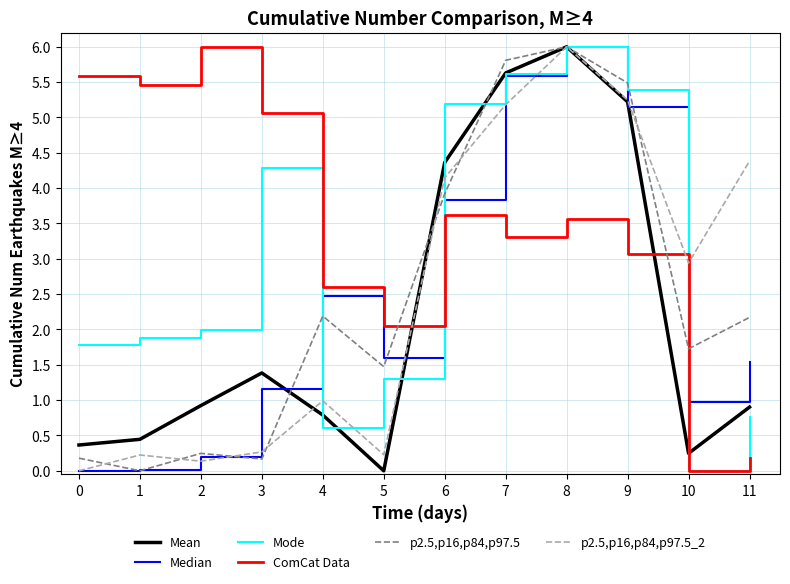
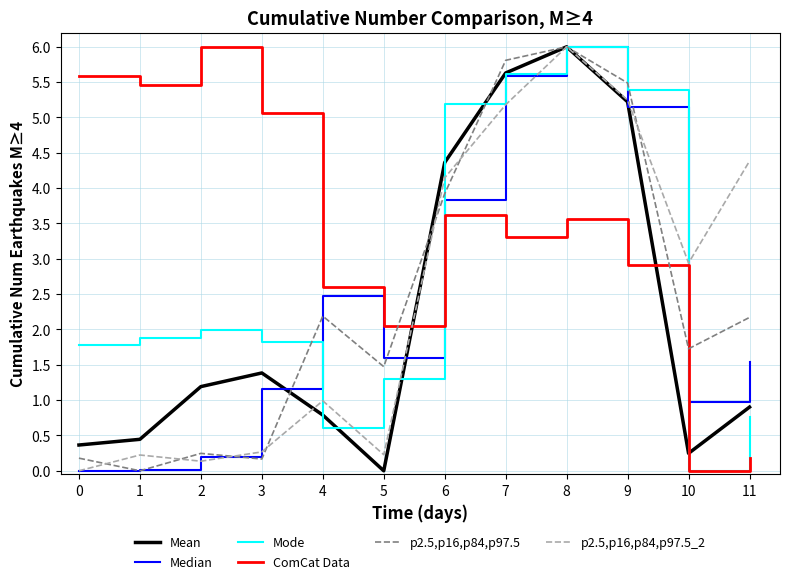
  {
    "Mean": {
      "0": 0.4,
      "1": 0.4,
-     "2": 0.9,
+     "2": 1.2,
      "3": 1.4,
      "4": 0.8,
      "5": 0.0,
      "6": 4.4,
      "10": 0.2,
      "11": 0.9
    },
    "Median": {
      "2": 0.2,
      "3": 1.2,
      "4": 2.5,
      "5": 1.6,
      "6": 3.8,
      "7": 5.6,
      "9": 5.1,
      "10": 1.0,
      "11": 1.5
    },
    "Mode": {
      "0": 1.8,
      "1": 1.9,
      "2": 2.0,
-     "3": 4.3,
+     "3": 1.8,
      "4": 0.6,
      "5": 1.3,
      "6": 5.2,
      "9": 5.4,
      "11": 0.8
    },
    "ComCat Data": {
      "0": 5.6,
      "1": 5.5,
      "2": 6.0,
      "3": 5.1,
      "4": 2.6,
      "5": 2.1,
      "6": 3.6,
      "7": 3.3,
      "8": 3.6,
-     "9": 3.1,
+     "9": 2.9,
      "11": 0.2
    },
    "p2.5,p16,p84,p97.5": {
      "0": 0.2,
      "2": 0.2,
      "3": 0.2,
      "4": 2.2,
      "5": 1.5,
      "6": 3.9,
      "7": 5.8,
      "9": 5.5,
      "10": 1.7,
      "11": 2.2
    },
    "p2.5,p16,p84,p97.5_2": {
      "1": 0.2,
      "2": 0.1,
      "3": 0.3,
      "4": 1.0,
      "5": 0.2,
      "6": 4.1,
      "7": 5.2,
      "10": 2.9,
      "11": 4.4
    }
  }
